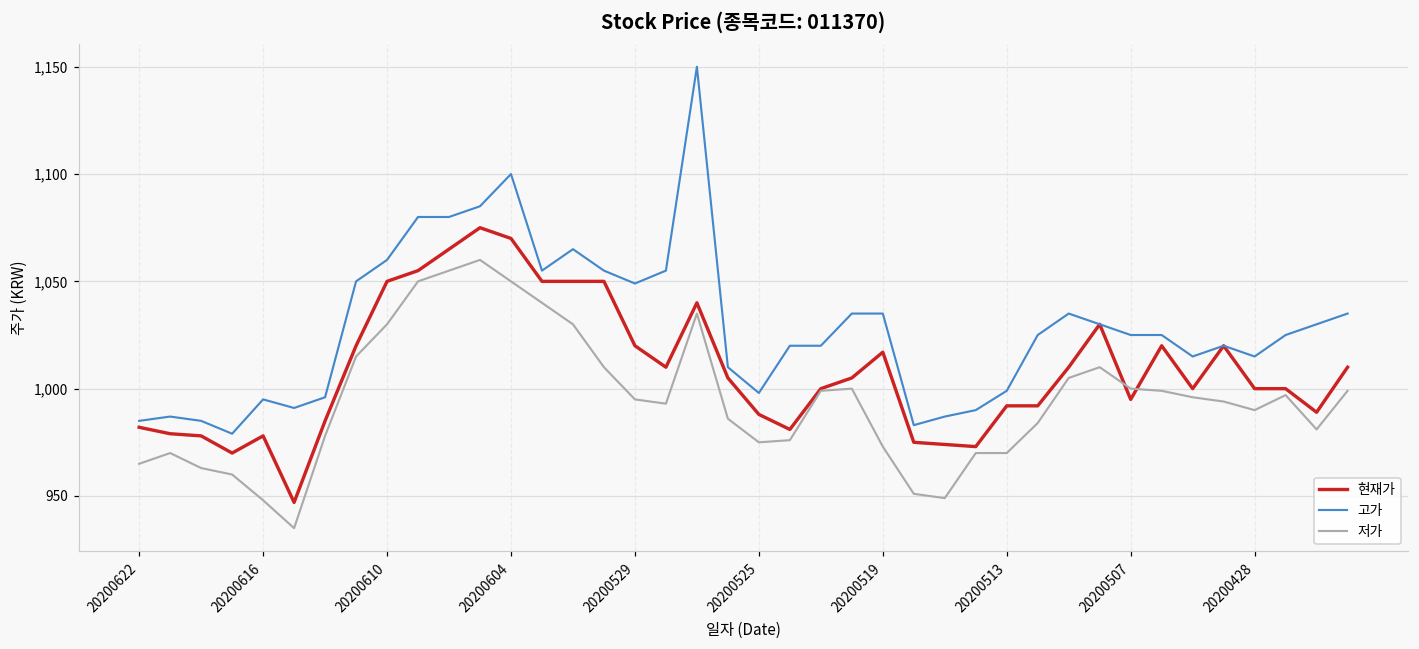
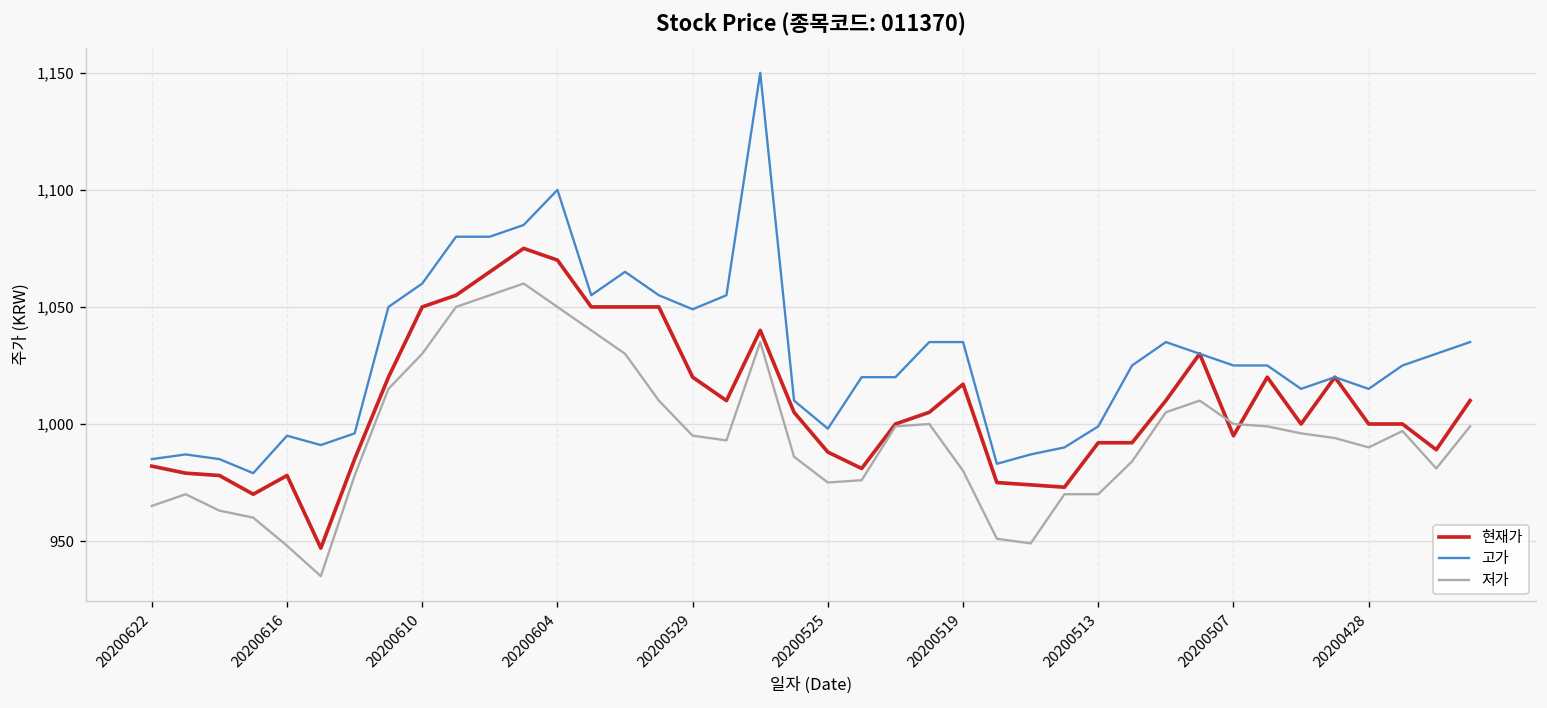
  {
    "현재가": {
      "20200622": "982",
      "20200616": "978",
      "20200610": "1,050",
      "20200604": "1,070",
      "20200529": "1,020",
      "20200525": "988",
      "20200519": "1,017",
      "20200513": "992",
      "20200507": "995",
      "20200428": "1,000"
    },
    "고가": {
      "20200622": "985",
      "20200616": "995",
      "20200610": "1,060",
      "20200604": "1,100",
      "20200529": "1,049",
      "20200525": "998",
      "20200519": "1,035",
      "20200513": "999",
      "20200507": "1,025",
      "20200428": "1,015"
    },
    "저가": {
      "20200622": "965",
      "20200616": "948",
      "20200610": "1,030",
      "20200604": "1,050",
      "20200529": "995",
      "20200525": "975",
-     "20200519": "973",
+     "20200519": "980",
      "20200513": "970",
      "20200507": "1,000",
      "20200428": "990"
    }
  }
